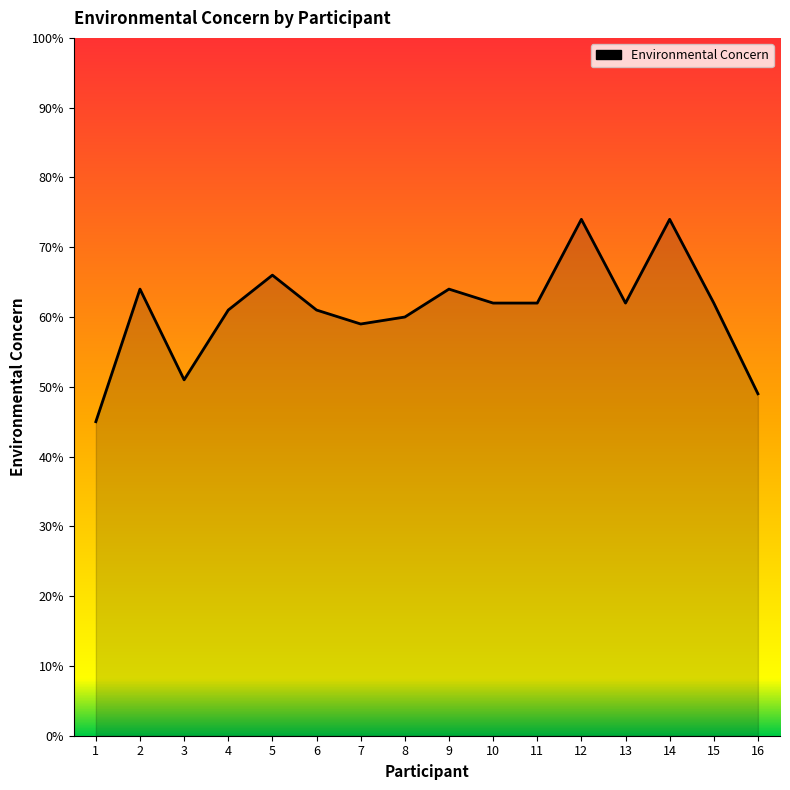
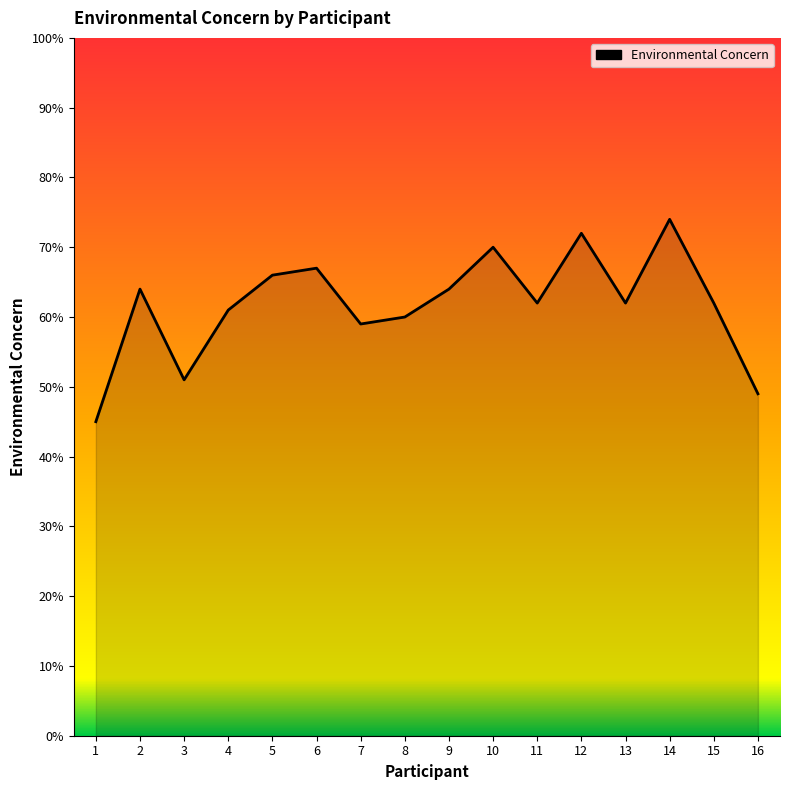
  {
    "1": "45%",
    "2": "64%",
    "3": "51%",
    "4": "61%",
    "5": "66%",
-   "6": "61%",
+   "6": "67%",
    "7": "59%",
    "8": "60%",
    "9": "64%",
-   "10": "62%",
+   "10": "70%",
    "11": "62%",
-   "12": "74%",
+   "12": "72%",
    "13": "62%",
    "14": "74%",
    "15": "62%",
    "16": "49%"
  }
